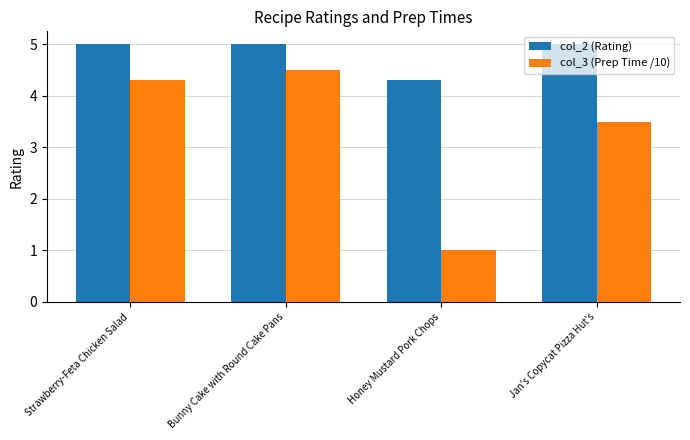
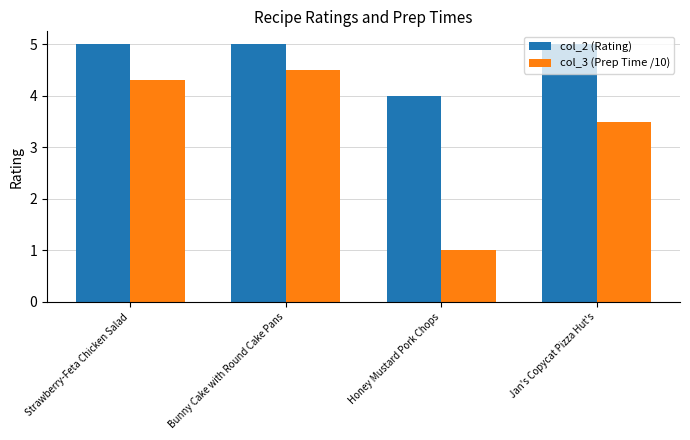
  {
    "col_2 (Rating)": {
      "Strawberry-Feta Chicken Salad": 5.0,
      "Bunny Cake with Round Cake Pans": 5.0,
-     "Honey Mustard Pork Chops": 4.3
+     "Honey Mustard Pork Chops": 4.0
    },
    "col_3 (Prep Time /10)": {
      "Strawberry-Feta Chicken Salad": 4.3,
      "Bunny Cake with Round Cake Pans": 4.5,
      "Honey Mustard Pork Chops": 1.0,
      "Jan's Copycat Pizza Hut's": 3.5
    }
  }
